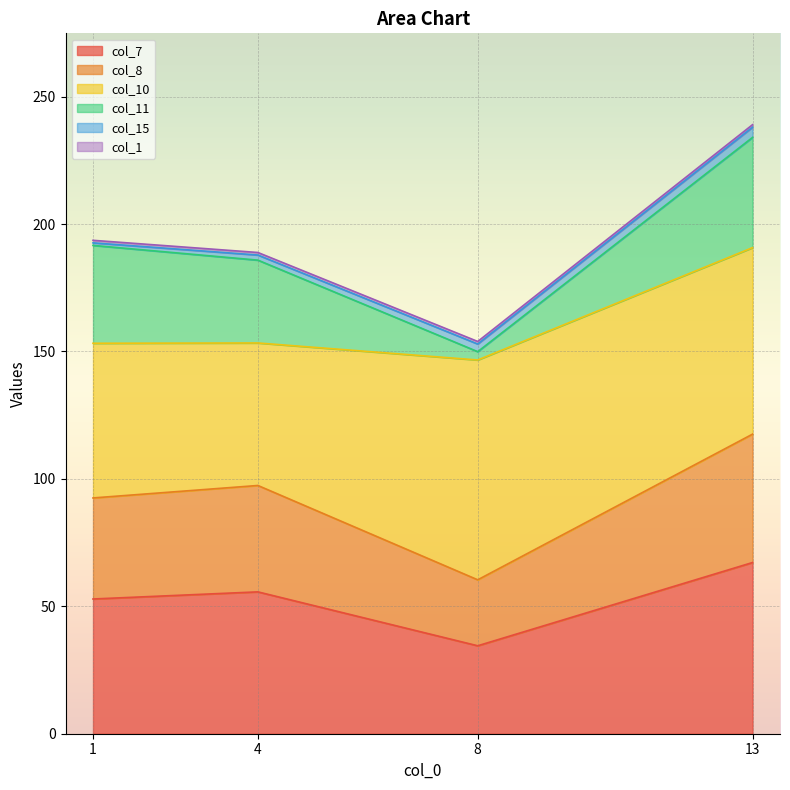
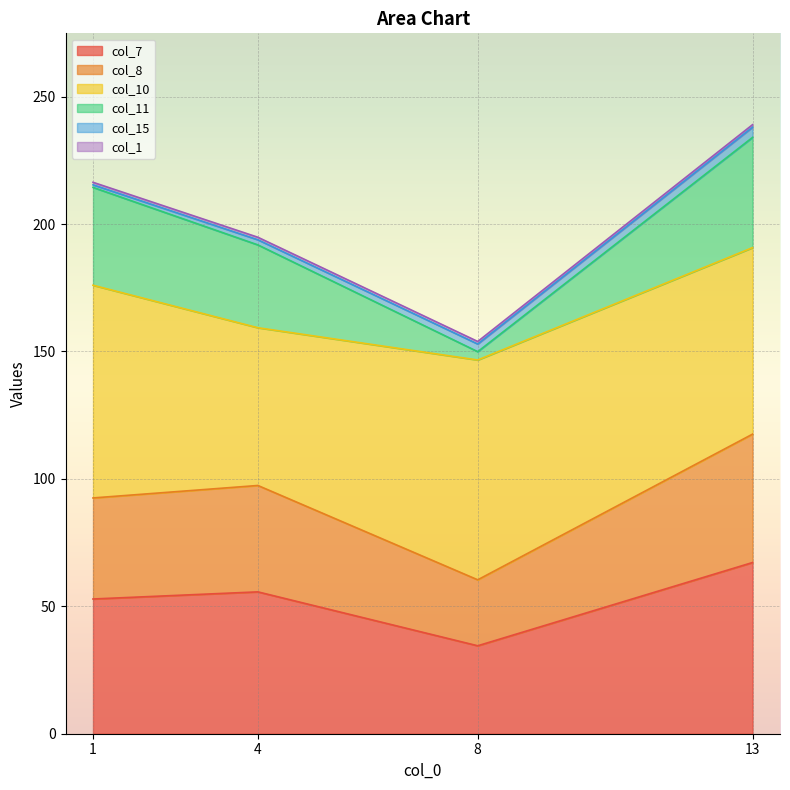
  {
    "col_10": {
-     "1": 61,
-     "4": 56,
+     "1": 83,
+     "4": 62,
      "8": 86,
      "13": 73
    },
    "col_11": {
      "4": 33,
      "8": 3,
      "13": 43
    }
  }
